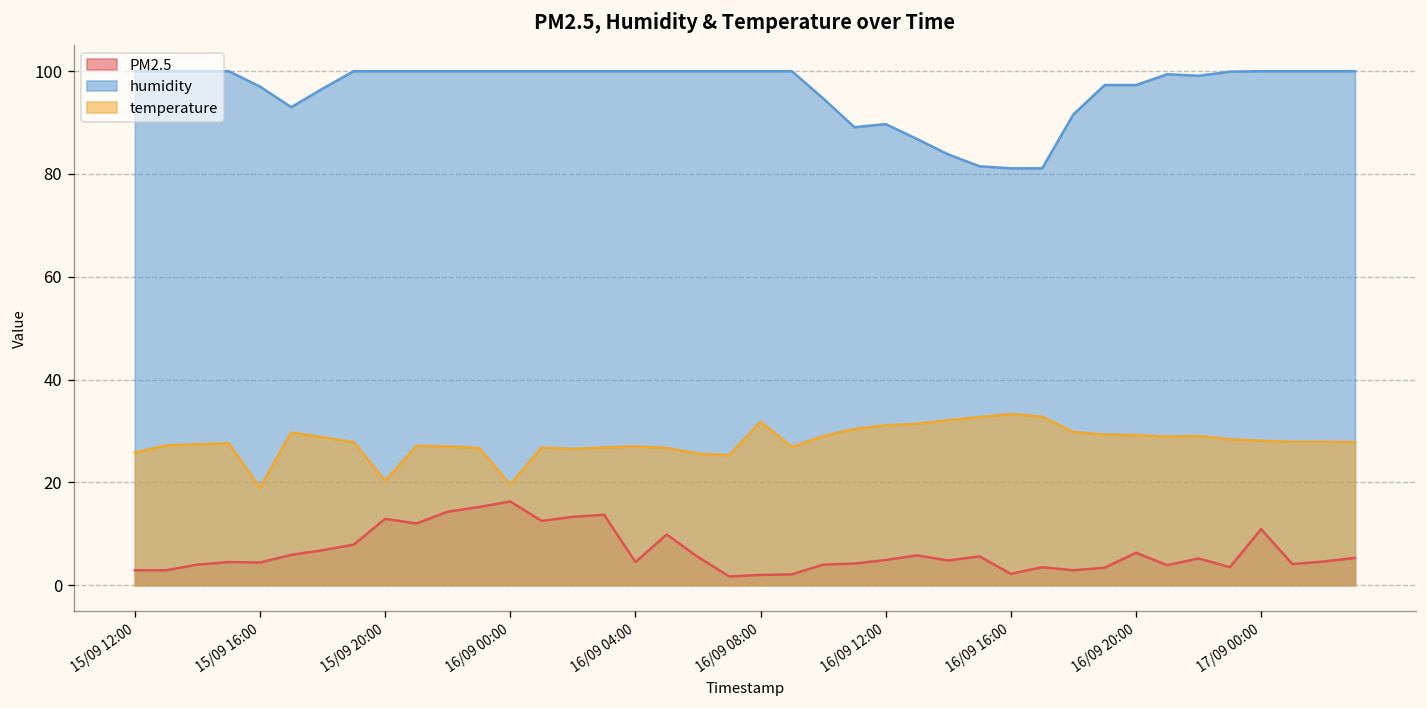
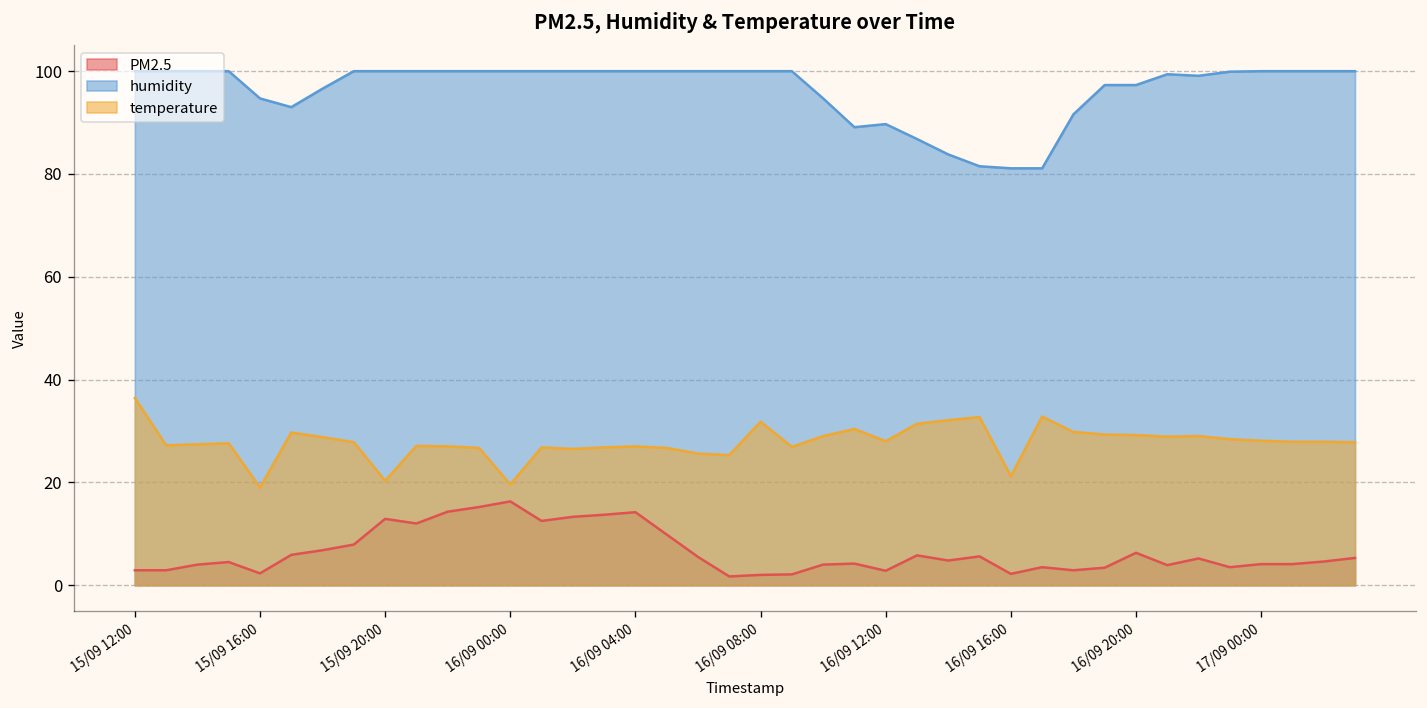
  {
    "PM2.5": {
      "15/09 12:00": 3,
-     "15/09 16:00": 4,
+     "15/09 16:00": 2,
      "15/09 20:00": 13,
      "16/09 00:00": 16,
-     "16/09 04:00": 5,
+     "16/09 04:00": 14,
      "16/09 08:00": 2,
-     "16/09 12:00": 5,
+     "16/09 12:00": 3,
      "16/09 16:00": 2,
      "16/09 20:00": 6,
-     "17/09 00:00": 11
+     "17/09 00:00": 4
    },
    "humidity": {
-     "15/09 16:00": 97,
+     "15/09 16:00": 95,
      "15/09 20:00": 100,
      "16/09 00:00": 100,
      "16/09 04:00": 100,
      "16/09 08:00": 100,
      "16/09 12:00": 90,
      "16/09 16:00": 81,
      "16/09 20:00": 97,
      "17/09 00:00": 100
    },
    "temperature": {
-     "15/09 12:00": 26,
+     "15/09 12:00": 36,
      "15/09 16:00": 19,
      "15/09 20:00": 20,
      "16/09 00:00": 20,
      "16/09 04:00": 27,
      "16/09 08:00": 32,
-     "16/09 12:00": 31,
-     "16/09 16:00": 33,
+     "16/09 12:00": 28,
+     "16/09 16:00": 21,
      "16/09 20:00": 29,
      "17/09 00:00": 28
    }
  }
